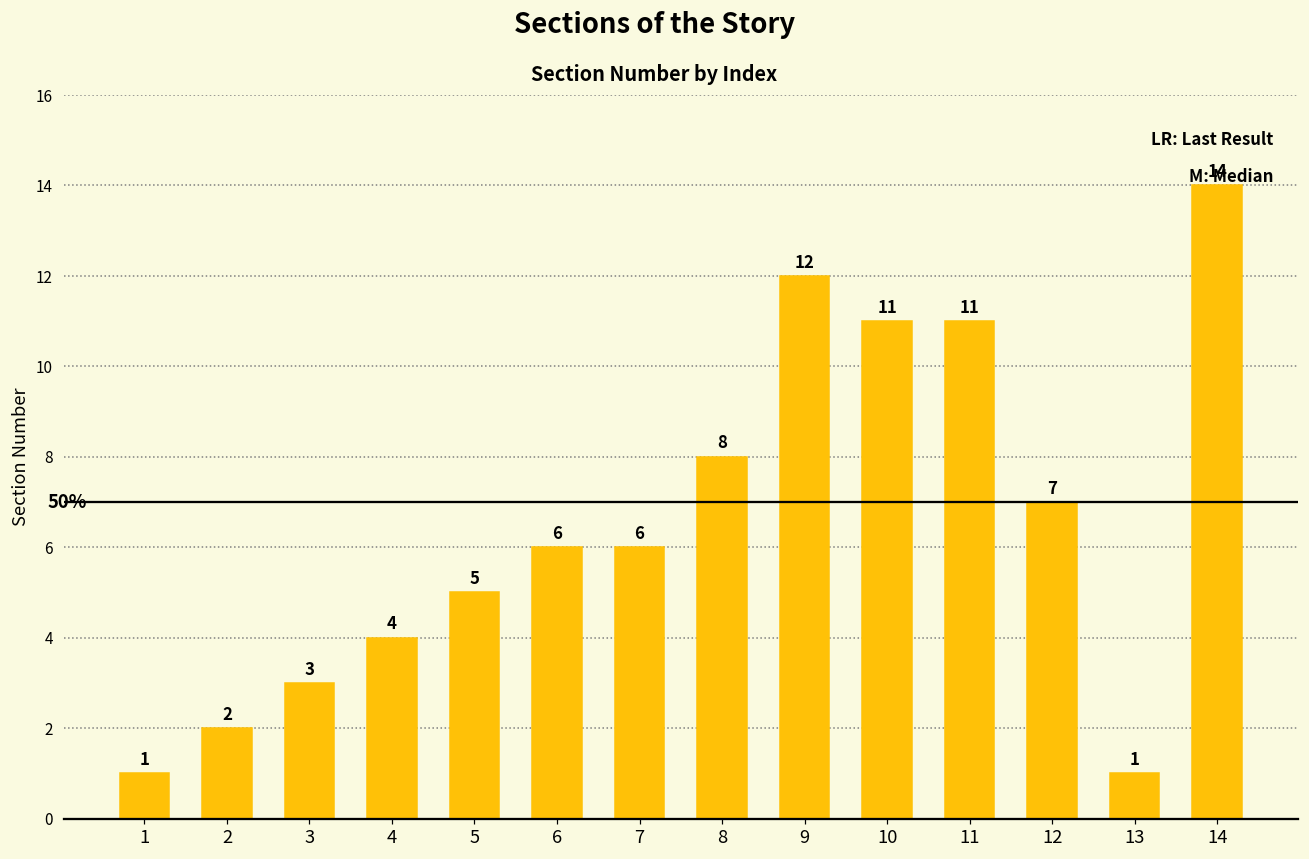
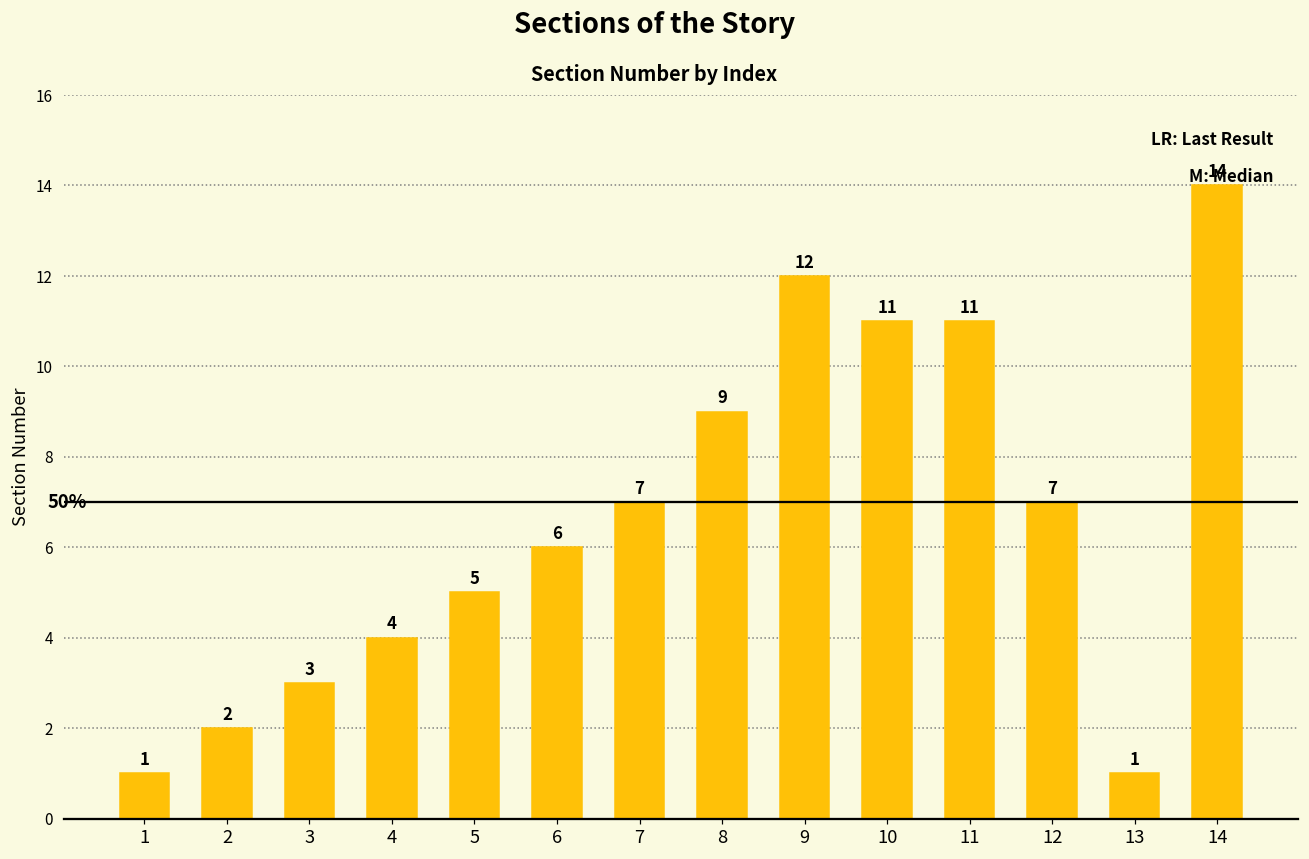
  {
    "1": 1,
    "2": 2,
    "3": 3,
    "4": 4,
    "5": 5,
    "6": 6,
-   "7": 6,
-   "8": 8,
+   "7": 7,
+   "8": 9,
    "9": 12,
    "10": 11,
    "11": 11,
    "12": 7,
    "13": 1
  }
